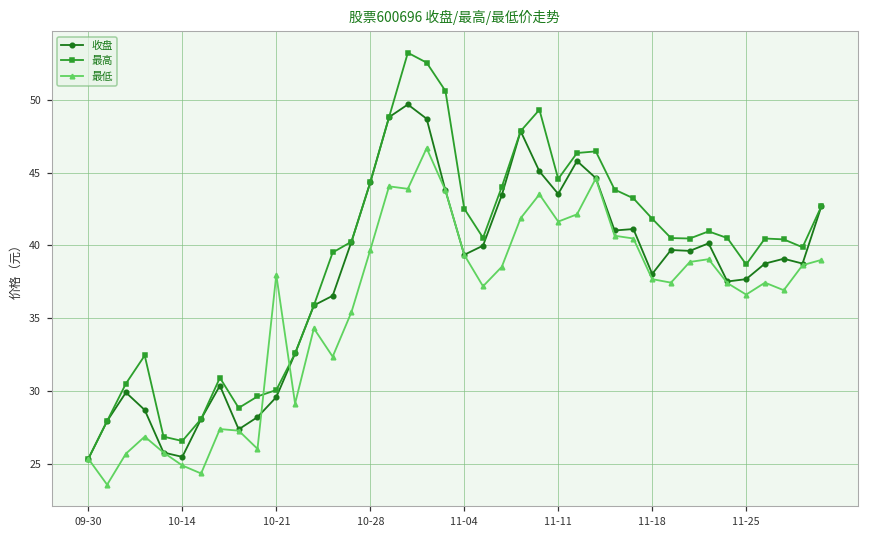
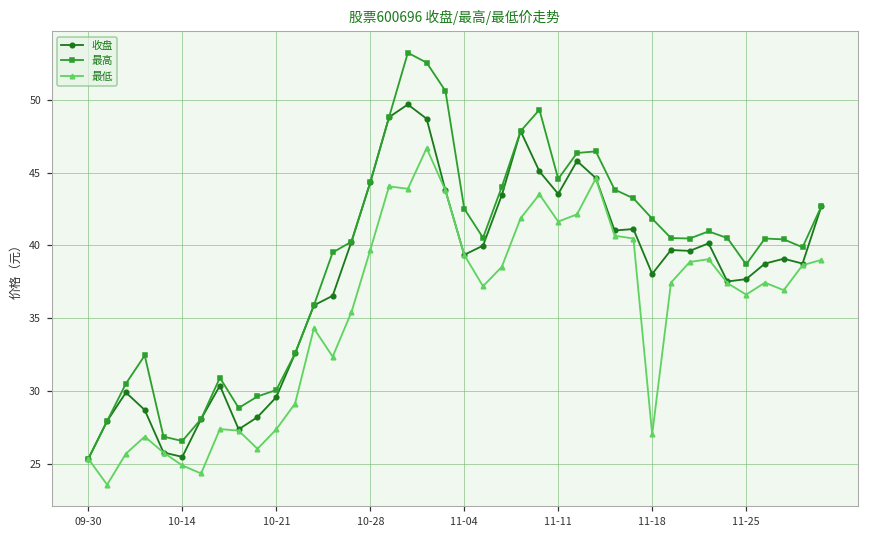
  {
    "最低": {
      "10-14": 24.9,
-     "10-21": 38.0,
+     "10-21": 27.4,
      "10-28": 39.7,
      "11-11": 41.6,
-     "11-18": 37.7,
+     "11-18": 27.0,
      "11-25": 36.6
    }
  }
